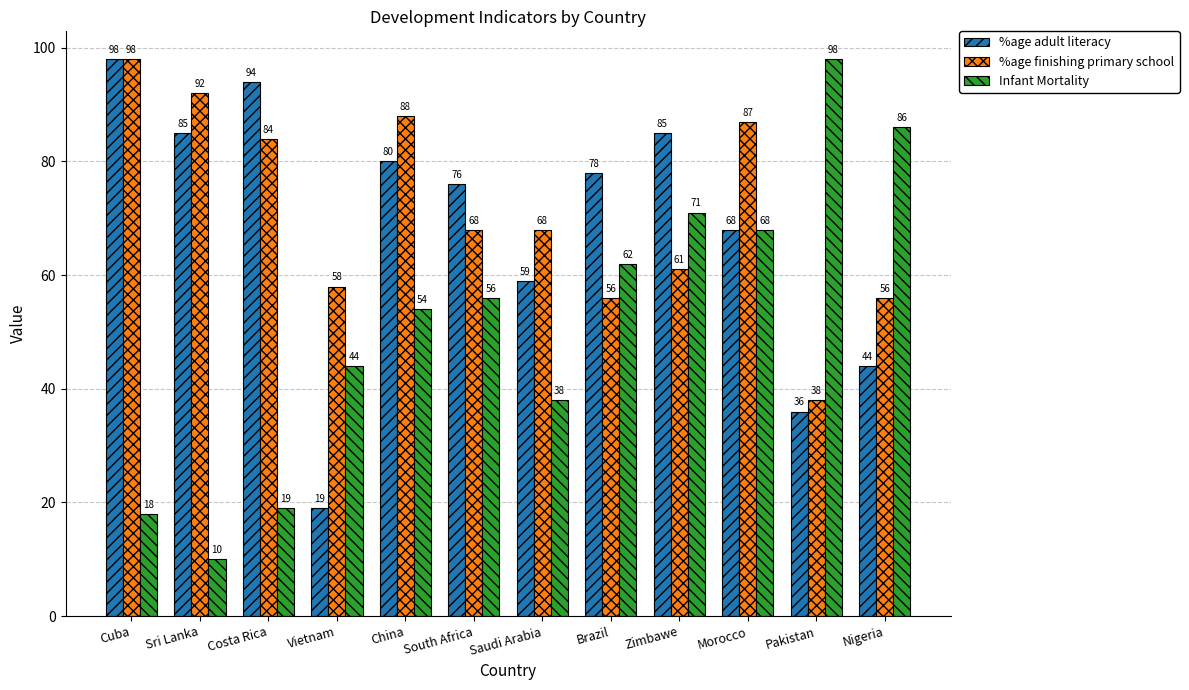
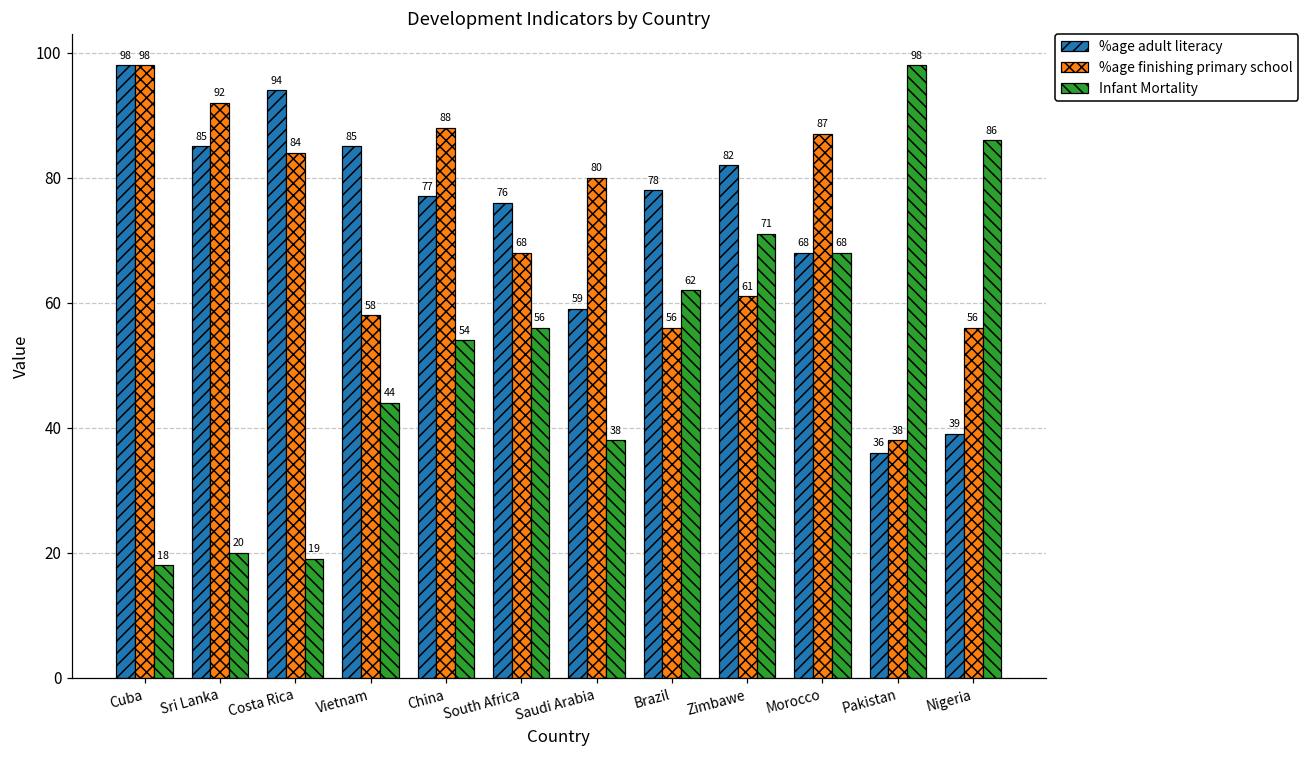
  {
    "%age adult literacy": {
      "Cuba": 98,
      "Sri Lanka": 85,
      "Costa Rica": 94,
-     "Vietnam": 19,
-     "China": 80,
+     "Vietnam": 85,
+     "China": 77,
      "South Africa": 76,
      "Saudi Arabia": 59,
      "Brazil": 78,
-     "Zimbawe": 85,
+     "Zimbawe": 82,
      "Morocco": 68,
      "Pakistan": 36,
-     "Nigeria": 44
+     "Nigeria": 39
    },
    "%age finishing primary school": {
      "Cuba": 98,
      "Sri Lanka": 92,
      "Costa Rica": 84,
      "Vietnam": 58,
      "China": 88,
      "South Africa": 68,
-     "Saudi Arabia": 68,
+     "Saudi Arabia": 80,
      "Brazil": 56,
      "Zimbawe": 61,
      "Morocco": 87,
      "Pakistan": 38,
      "Nigeria": 56
    },
    "Infant Mortality": {
      "Cuba": 18,
-     "Sri Lanka": 10,
+     "Sri Lanka": 20,
      "Costa Rica": 19,
      "Vietnam": 44,
      "China": 54,
      "South Africa": 56,
      "Saudi Arabia": 38,
      "Brazil": 62,
      "Zimbawe": 71,
      "Morocco": 68,
      "Pakistan": 98,
      "Nigeria": 86
    }
  }
